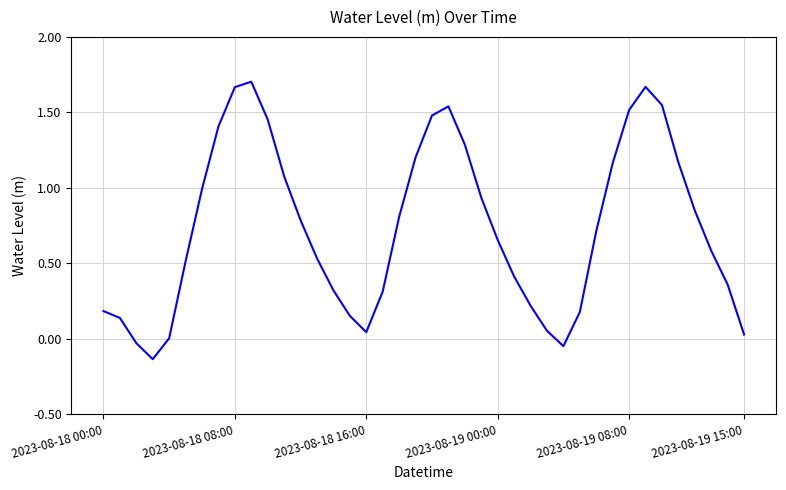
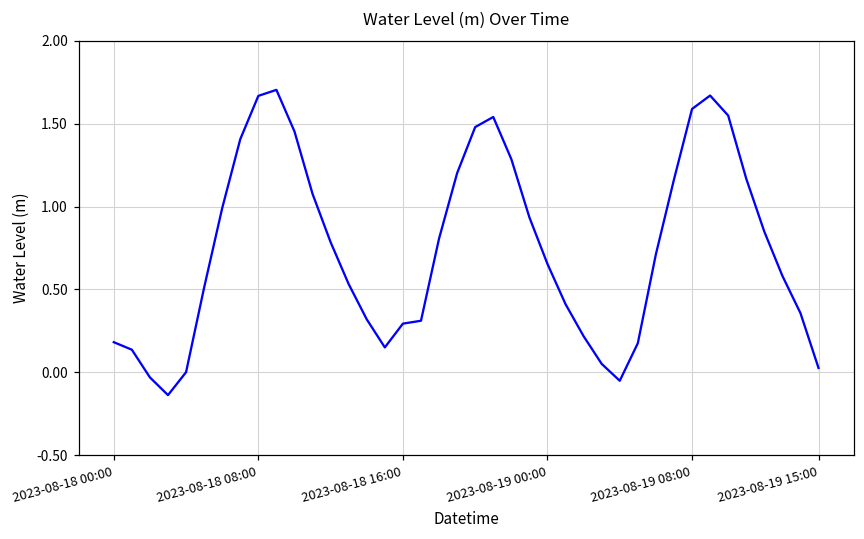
  {
    "2023-08-18 00:00": 0.18,
    "2023-08-18 08:00": 1.67,
-   "2023-08-18 16:00": 0.04,
+   "2023-08-18 16:00": 0.29,
    "2023-08-19 00:00": 0.65,
-   "2023-08-19 08:00": 1.52,
+   "2023-08-19 08:00": 1.59,
    "2023-08-19 15:00": 0.03
  }
